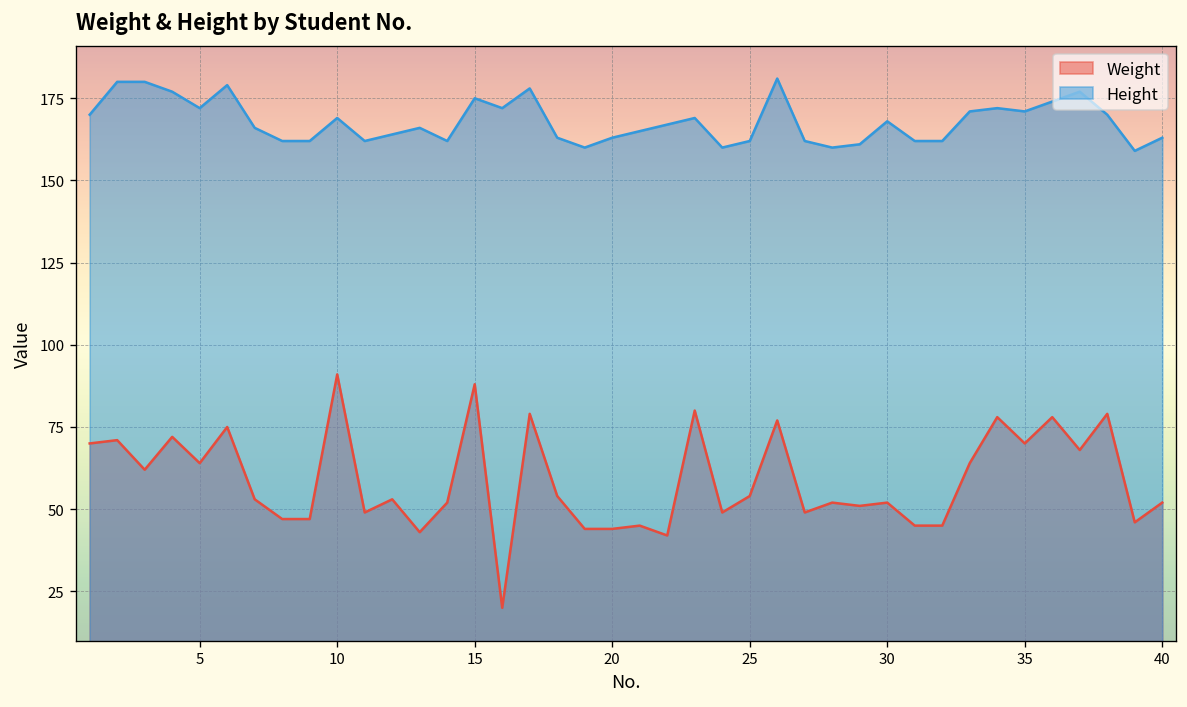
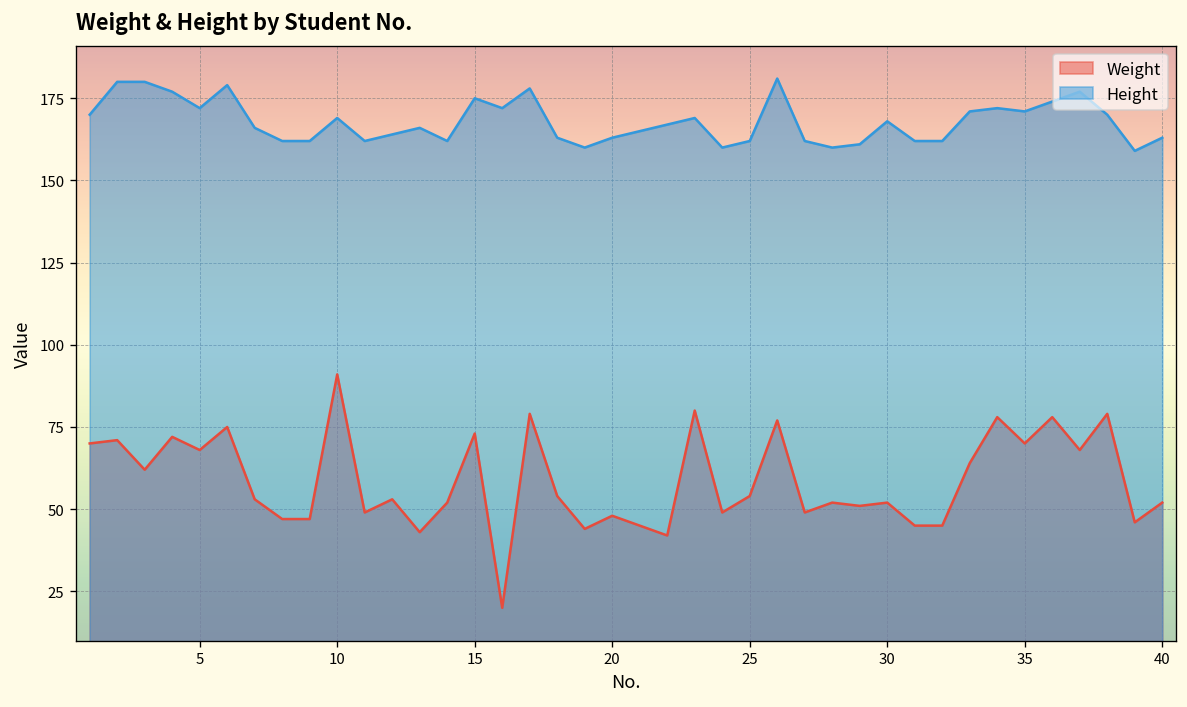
  {
    "Weight": {
-     "5": 64,
+     "5": 68,
      "10": 91,
-     "15": 88,
-     "20": 44,
+     "15": 73,
+     "20": 48,
      "25": 54,
      "30": 52,
      "35": 70,
      "40": 52
    },
    "Height": {
      "5": 172,
      "10": 169,
      "15": 175,
      "20": 163,
      "25": 162,
      "30": 168,
      "35": 171,
      "40": 163
    }
  }
